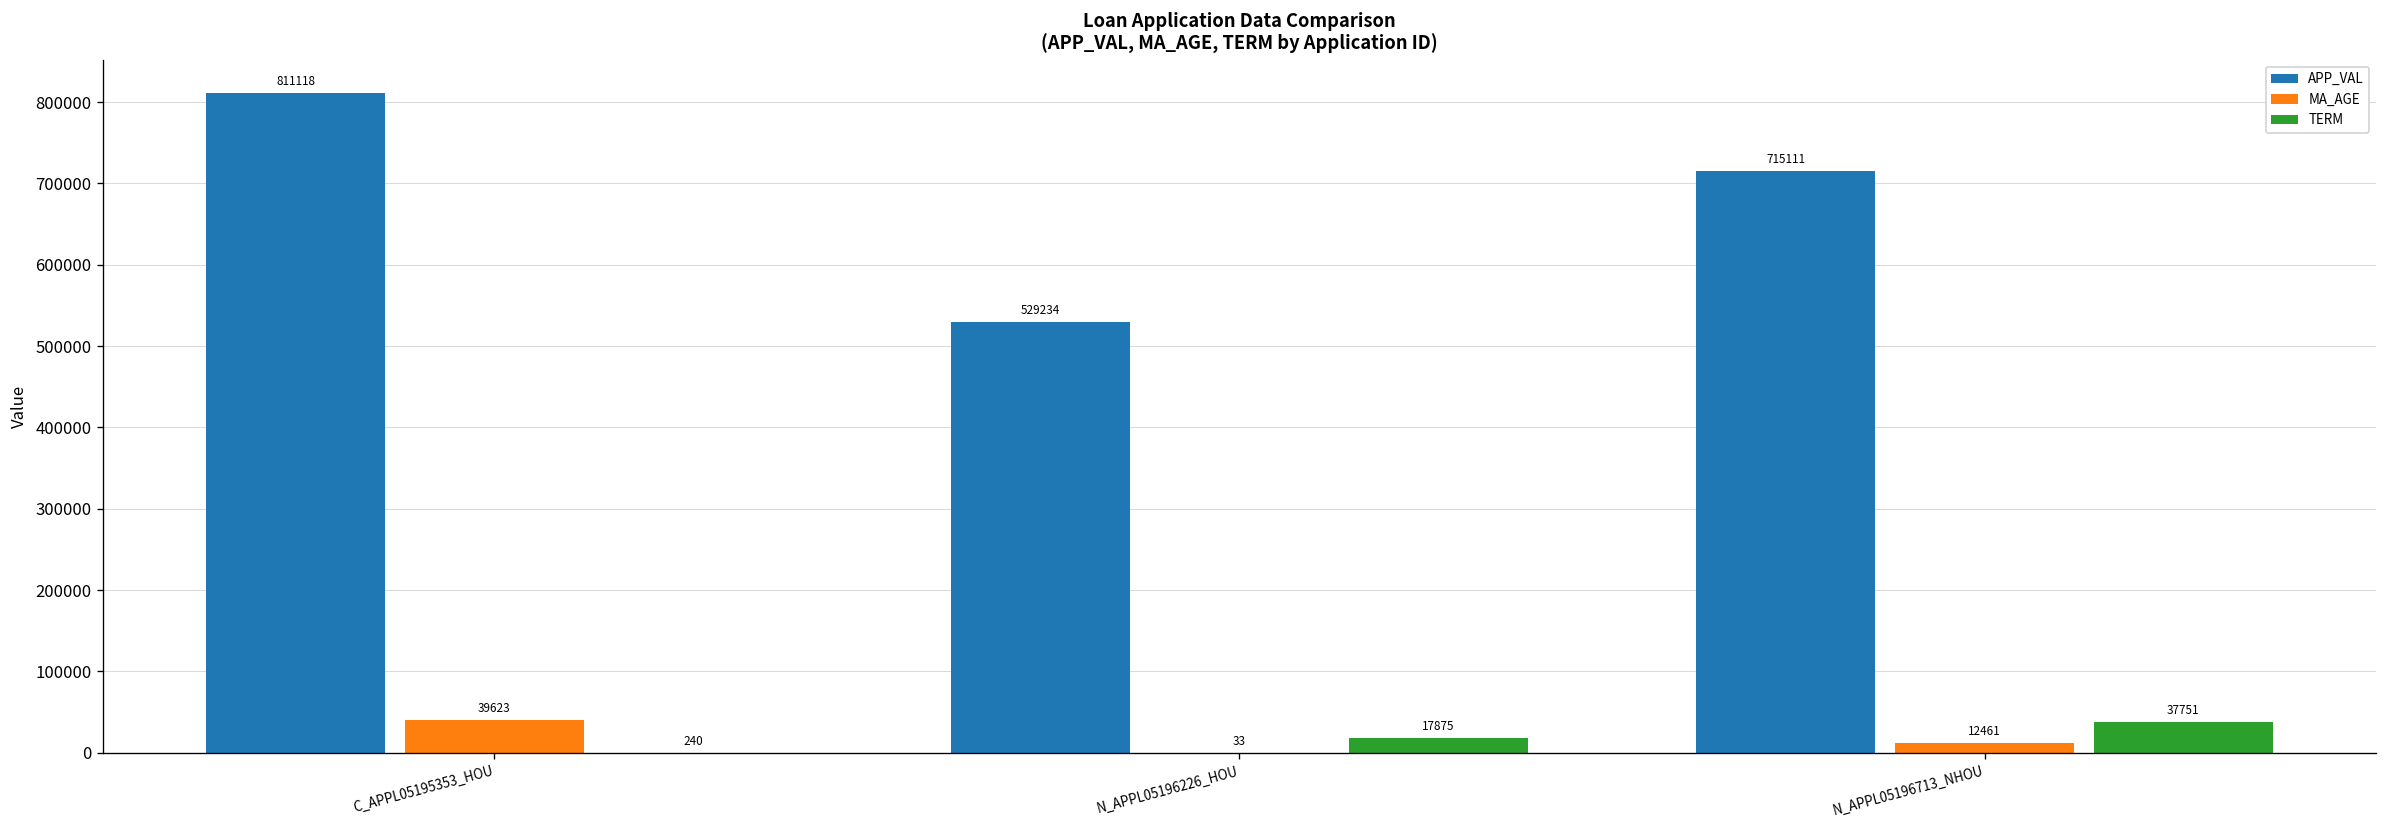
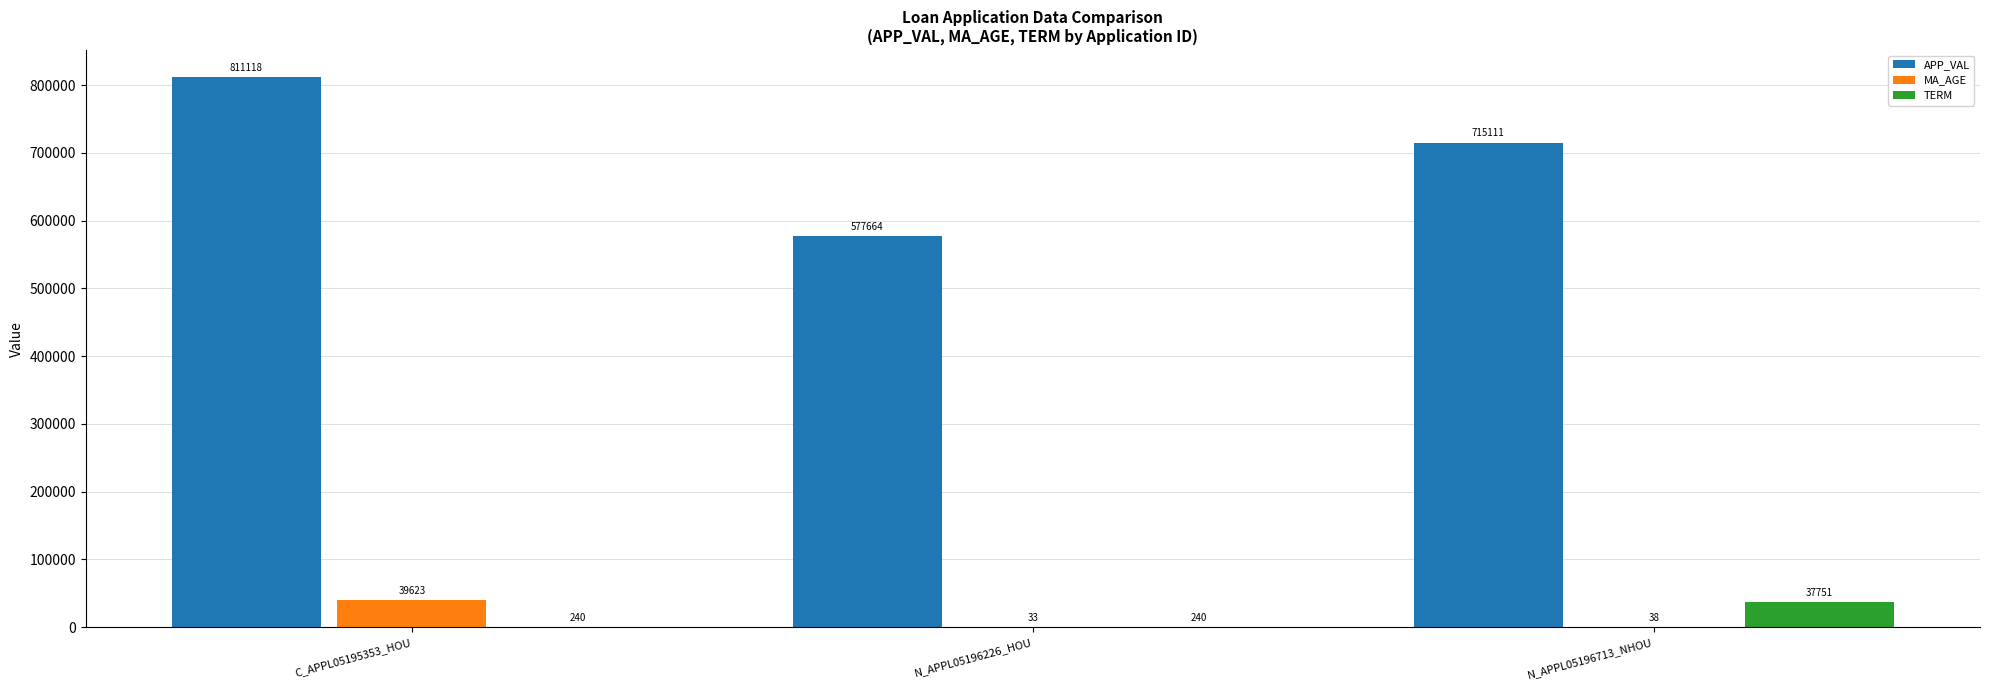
  {
    "APP_VAL": {
      "C_APPL05195353_HOU": 811118,
-     "N_APPL05196226_HOU": 529234,
+     "N_APPL05196226_HOU": 577664,
      "N_APPL05196713_NHOU": 715111
    },
    "MA_AGE": {
      "C_APPL05195353_HOU": 39623,
      "N_APPL05196226_HOU": 33,
-     "N_APPL05196713_NHOU": 12461
+     "N_APPL05196713_NHOU": 38
    },
    "TERM": {
      "C_APPL05195353_HOU": 240,
-     "N_APPL05196226_HOU": 17875,
+     "N_APPL05196226_HOU": 240,
      "N_APPL05196713_NHOU": 37751
    }
  }
